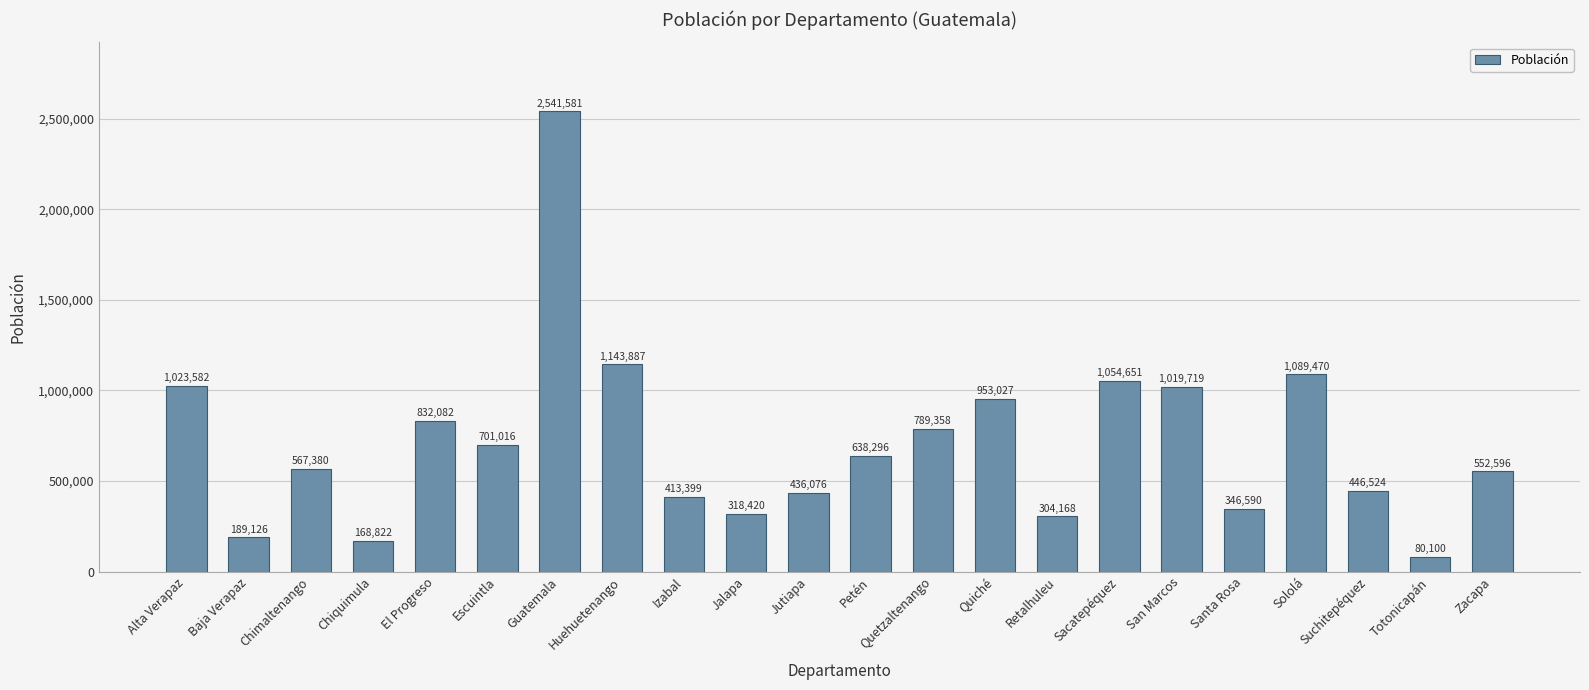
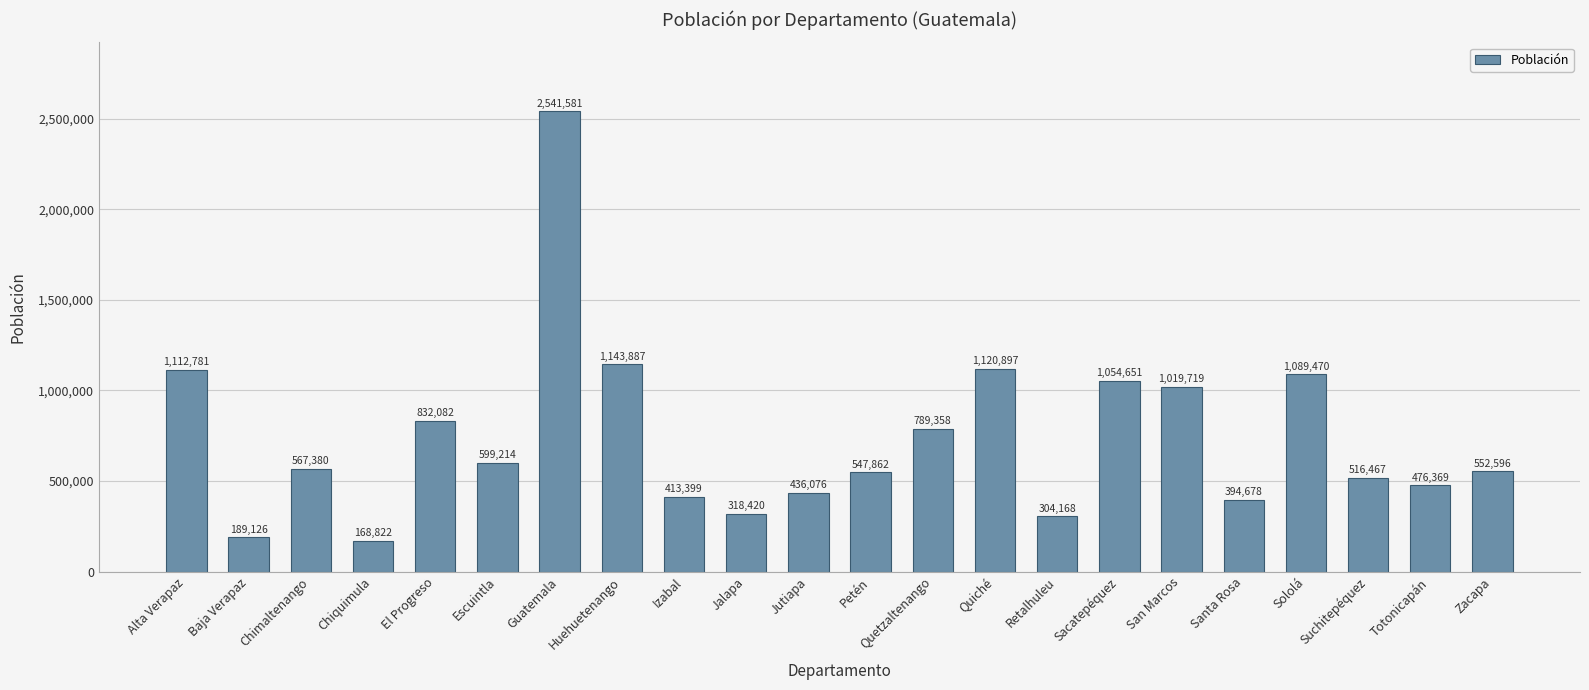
  {
-   "Alta Verapaz": "1,023,582",
+   "Alta Verapaz": "1,112,781",
    "Baja Verapaz": "189,126",
    "Chimaltenango": "567,380",
    "Chiquimula": "168,822",
    "El Progreso": "832,082",
-   "Escuintla": "701,016",
+   "Escuintla": "599,214",
    "Guatemala": "2,541,581",
    "Huehuetenango": "1,143,887",
    "Izabal": "413,399",
    "Jalapa": "318,420",
    "Jutiapa": "436,076",
-   "Petén": "638,296",
+   "Petén": "547,862",
    "Quetzaltenango": "789,358",
-   "Quiché": "953,027",
+   "Quiché": "1,120,897",
    "Retalhuleu": "304,168",
    "Sacatepéquez": "1,054,651",
    "San Marcos": "1,019,719",
-   "Santa Rosa": "346,590",
+   "Santa Rosa": "394,678",
    "Sololá": "1,089,470",
-   "Suchitepéquez": "446,524",
-   "Totonicapán": "80,100",
+   "Suchitepéquez": "516,467",
+   "Totonicapán": "476,369",
    "Zacapa": "552,596"
  }
